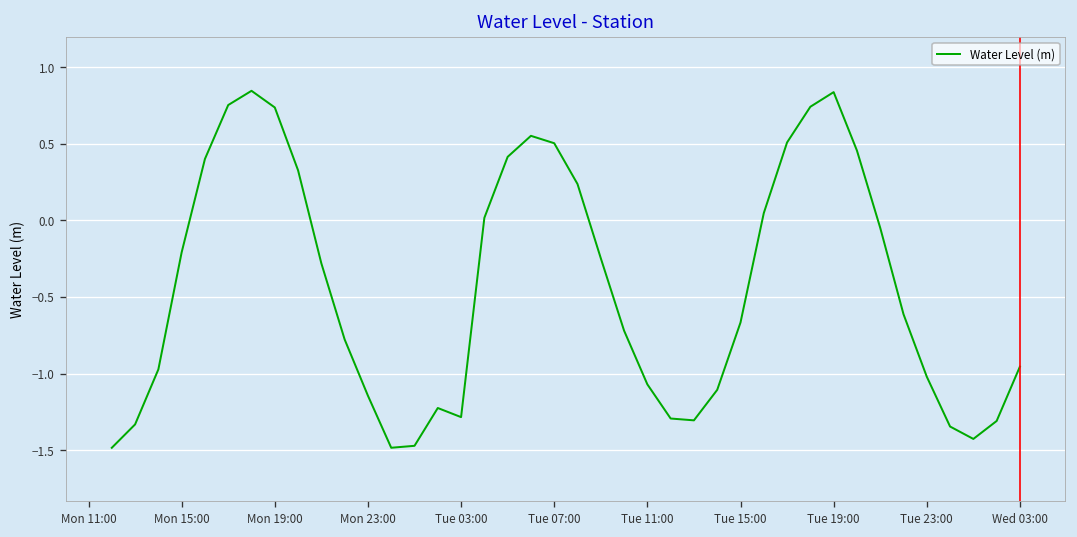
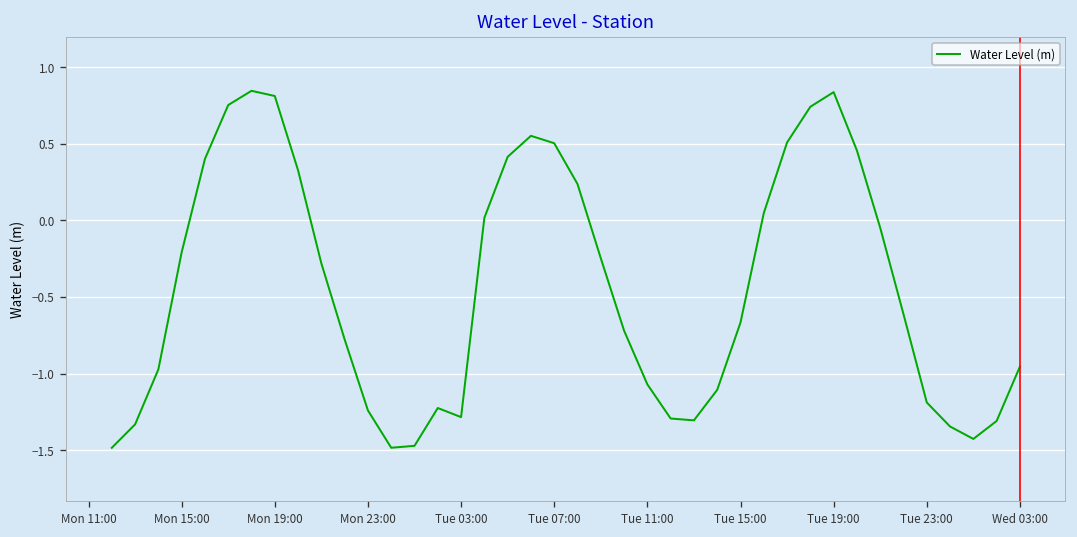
  {
    "Mon 15:00": -0.21,
-   "Mon 19:00": 0.74,
-   "Mon 23:00": -1.14,
+   "Mon 19:00": 0.81,
+   "Mon 23:00": -1.24,
    "Tue 03:00": -1.28,
    "Tue 07:00": 0.50,
    "Tue 11:00": -1.07,
    "Tue 15:00": -0.67,
    "Tue 19:00": 0.84,
-   "Tue 23:00": -1.02,
+   "Tue 23:00": -1.19,
    "Wed 03:00": -0.95
  }
